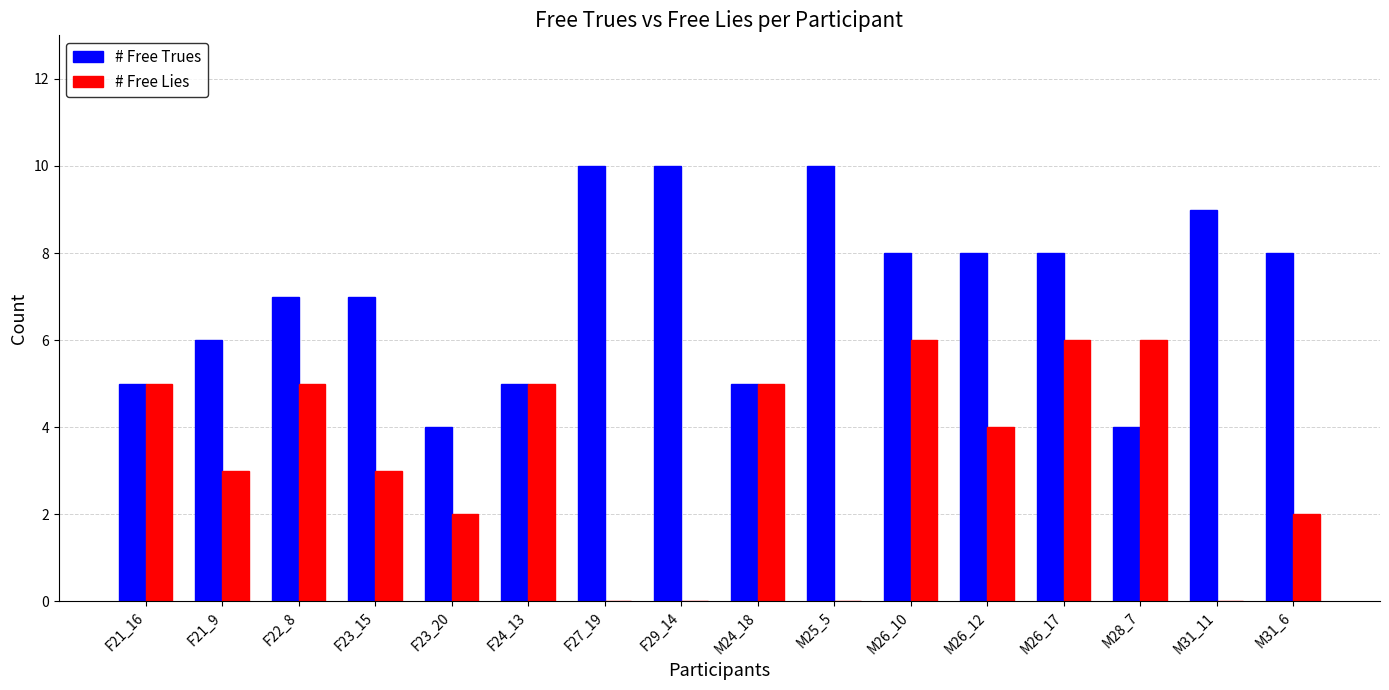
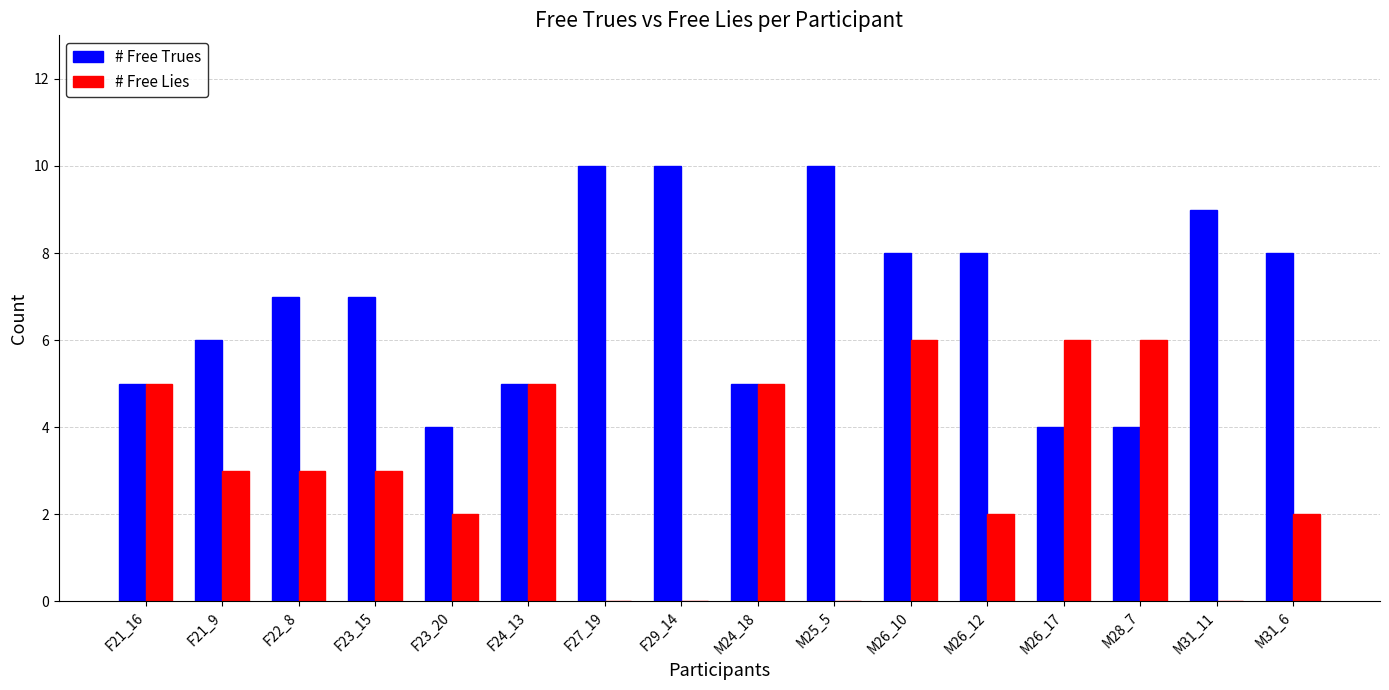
  {
    "# Free Trues": {
      "F21_16": 5,
      "F21_9": 6,
      "F22_8": 7,
      "F23_15": 7,
      "F23_20": 4,
      "F24_13": 5,
      "F27_19": 10,
      "F29_14": 10,
      "M24_18": 5,
      "M25_5": 10,
      "M26_10": 8,
      "M26_12": 8,
-     "M26_17": 8,
+     "M26_17": 4,
      "M28_7": 4,
      "M31_11": 9,
      "M31_6": 8
    },
    "# Free Lies": {
      "F21_16": 5,
      "F21_9": 3,
-     "F22_8": 5,
+     "F22_8": 3,
      "F23_15": 3,
      "F23_20": 2,
      "F24_13": 5,
      "F27_19": 0,
      "F29_14": 0,
      "M24_18": 5,
      "M25_5": 0,
      "M26_10": 6,
-     "M26_12": 4,
+     "M26_12": 2,
      "M26_17": 6,
      "M28_7": 6,
      "M31_11": 0,
      "M31_6": 2
    }
  }
